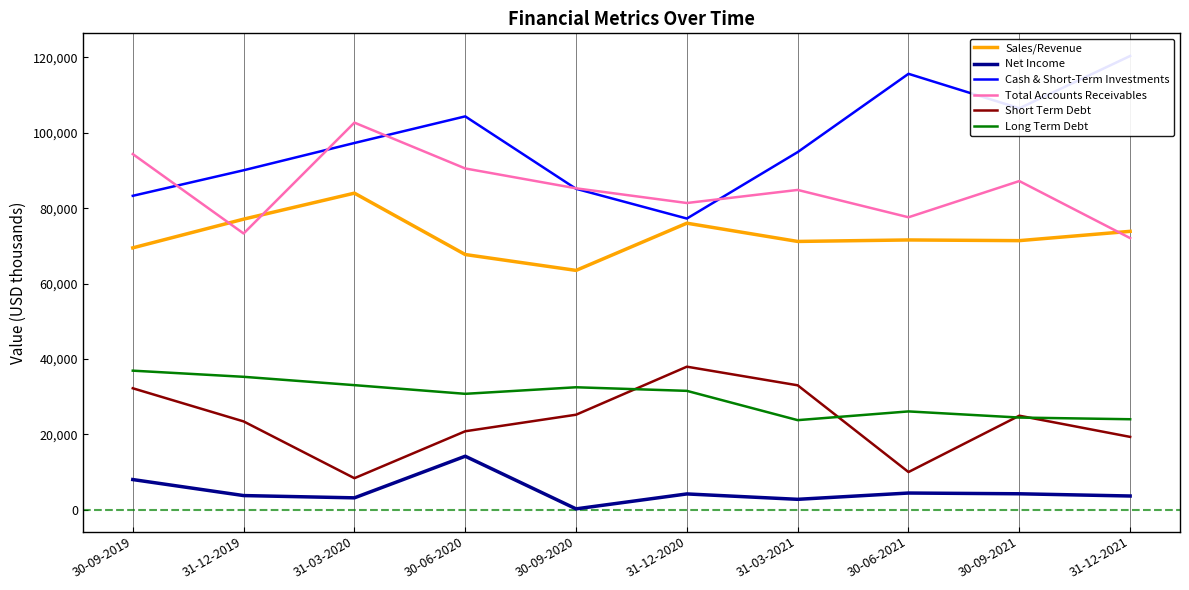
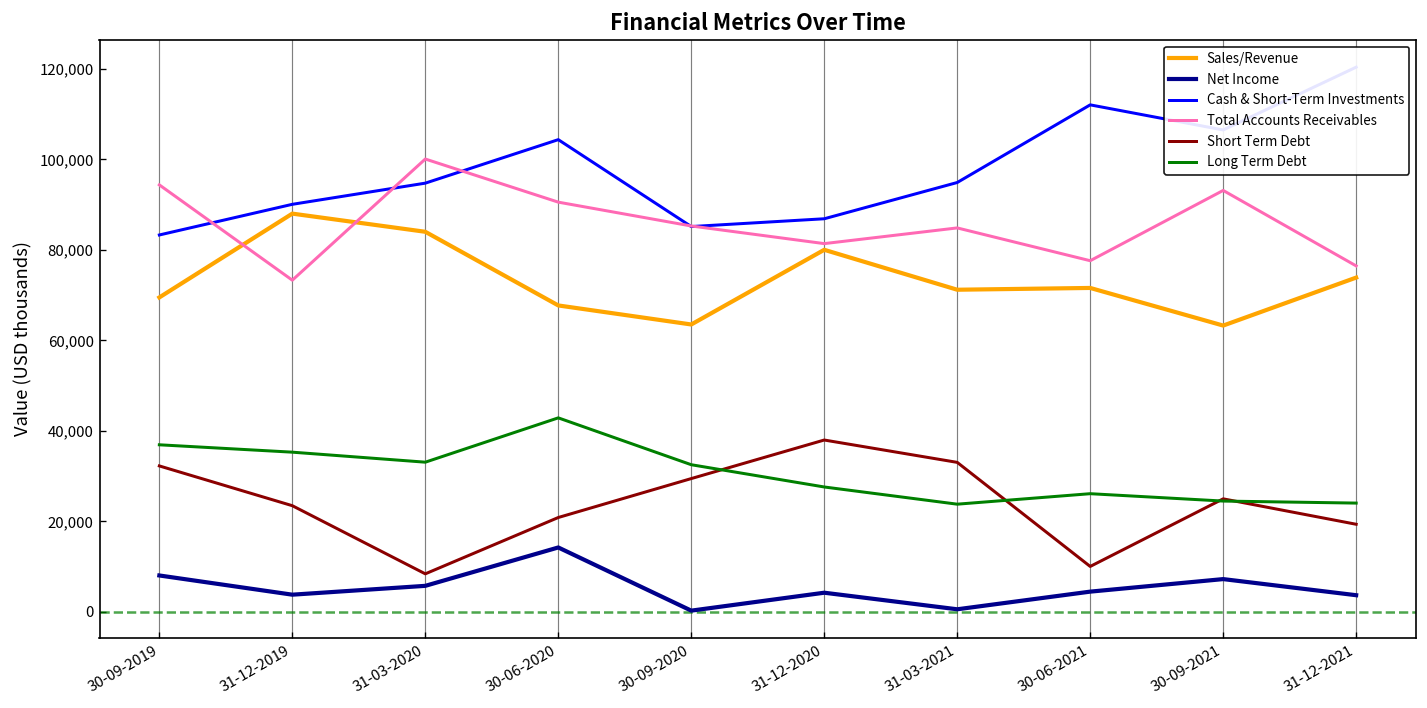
  {
    "Sales/Revenue": {
      "30-09-2019": "70,000",
-     "31-12-2019": "77,000",
+     "31-12-2019": "88,000",
      "31-03-2020": "84,000",
      "30-06-2020": "68,000",
      "30-09-2020": "64,000",
-     "31-12-2020": "76,000",
+     "31-12-2020": "80,000",
      "31-03-2021": "71,000",
      "30-06-2021": "72,000",
-     "30-09-2021": "71,000",
+     "30-09-2021": "63,000",
      "31-12-2021": "74,000"
    },
    "Net Income": {
      "30-09-2019": "8,000",
      "31-12-2019": "4,000",
-     "31-03-2020": "3,000",
+     "31-03-2020": "6,000",
      "30-06-2020": "14,000",
      "30-09-2020": "0",
      "31-12-2020": "4,000",
-     "31-03-2021": "3,000",
+     "31-03-2021": "1,000",
      "30-06-2021": "4,000",
-     "30-09-2021": "4,000",
+     "30-09-2021": "7,000",
      "31-12-2021": "4,000"
    },
    "Cash & Short-Term Investments": {
      "30-09-2019": "83,000",
      "31-12-2019": "90,000",
-     "31-03-2020": "97,000",
+     "31-03-2020": "95,000",
      "30-06-2020": "104,000",
-     "31-12-2020": "77,000",
+     "31-12-2020": "87,000",
      "31-03-2021": "95,000",
-     "30-06-2021": "116,000"
+     "30-06-2021": "112,000"
    },
    "Total Accounts Receivables": {
      "30-09-2019": "94,000",
      "31-12-2019": "73,000",
-     "31-03-2020": "103,000",
+     "31-03-2020": "100,000",
      "30-06-2020": "91,000",
      "31-12-2020": "81,000",
      "31-03-2021": "85,000",
      "30-06-2021": "78,000",
-     "30-09-2021": "87,000",
-     "31-12-2021": "72,000"
+     "30-09-2021": "93,000",
+     "31-12-2021": "76,000"
    },
    "Short Term Debt": {
      "30-09-2019": "32,000",
      "31-12-2019": "23,000",
      "31-03-2020": "8,000",
      "30-06-2020": "21,000",
-     "30-09-2020": "25,000",
+     "30-09-2020": "29,000",
      "31-12-2020": "38,000",
      "31-03-2021": "33,000",
      "30-06-2021": "10,000",
      "31-12-2021": "19,000"
    },
    "Long Term Debt": {
      "30-09-2019": "37,000",
      "31-12-2019": "35,000",
      "31-03-2020": "33,000",
-     "30-06-2020": "31,000",
+     "30-06-2020": "43,000",
      "30-09-2020": "33,000",
-     "31-12-2020": "32,000",
+     "31-12-2020": "28,000",
      "31-03-2021": "24,000",
      "30-06-2021": "26,000",
      "31-12-2021": "24,000"
    }
  }
